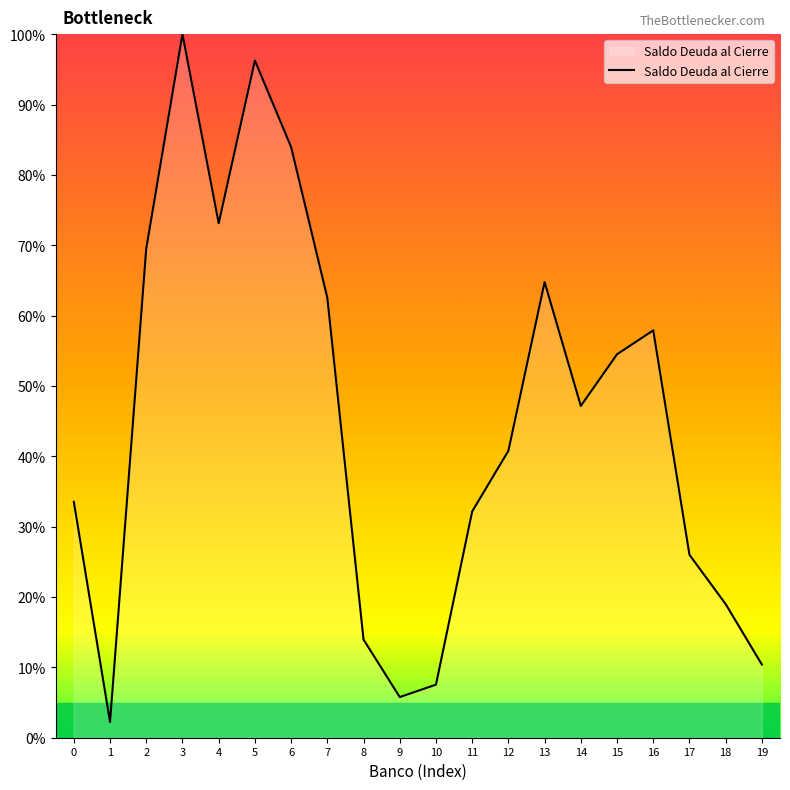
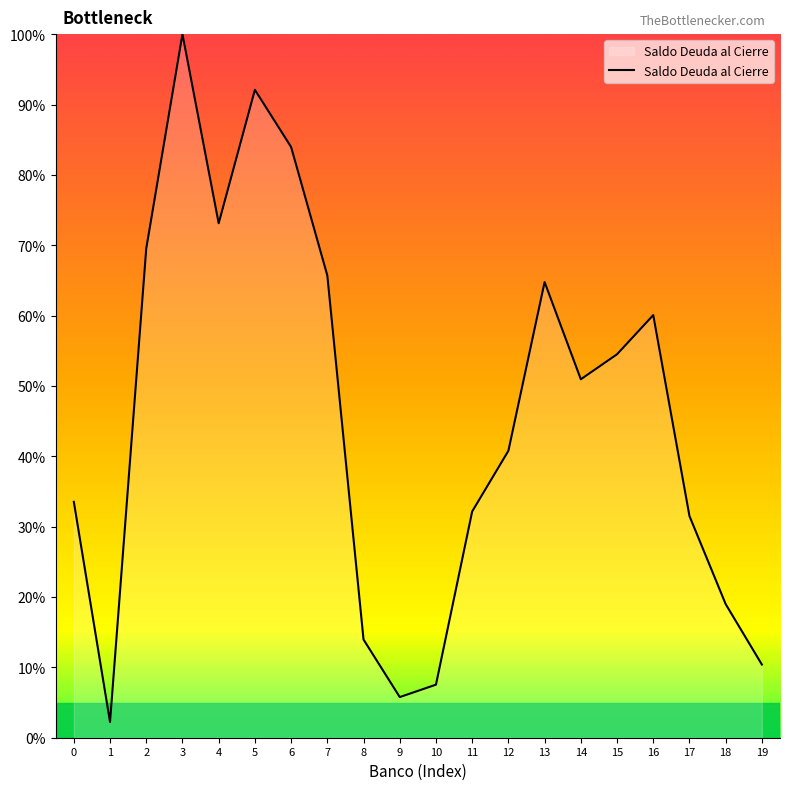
  {
    "0": "34%",
    "2": "70%",
    "3": "100%",
    "4": "73%",
-   "5": "96%",
+   "5": "92%",
    "6": "84%",
-   "7": "63%",
+   "7": "66%",
    "8": "14%",
    "9": "6%",
    "10": "8%",
    "11": "32%",
    "12": "41%",
    "13": "65%",
-   "14": "47%",
+   "14": "51%",
    "15": "55%",
-   "16": "58%",
-   "17": "26%",
+   "16": "60%",
+   "17": "32%",
    "18": "19%",
    "19": "10%"
  }
